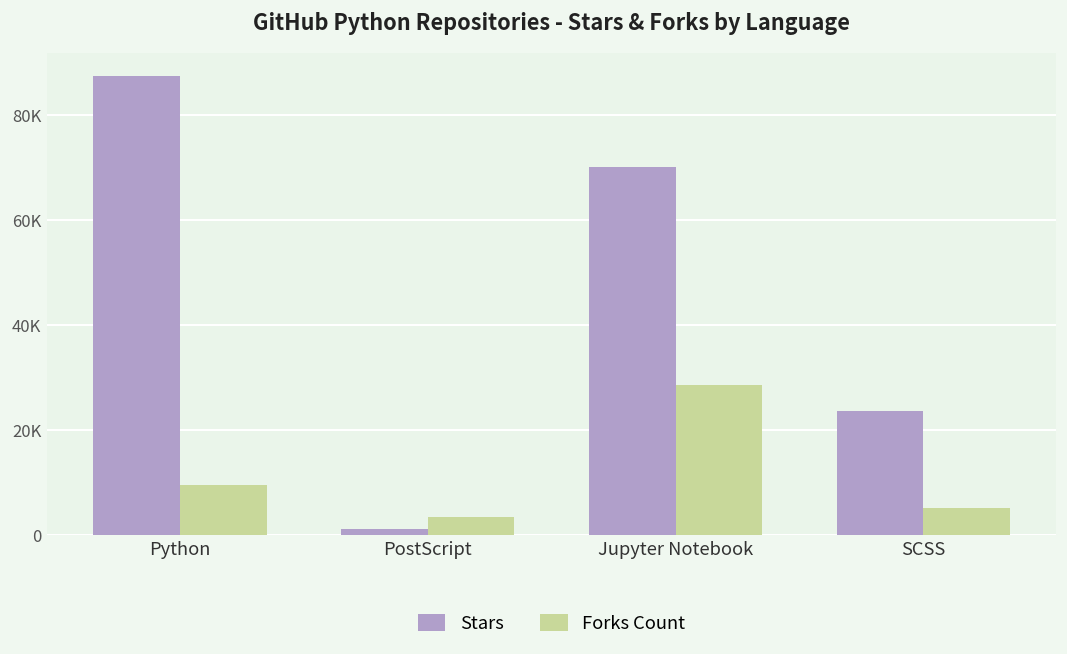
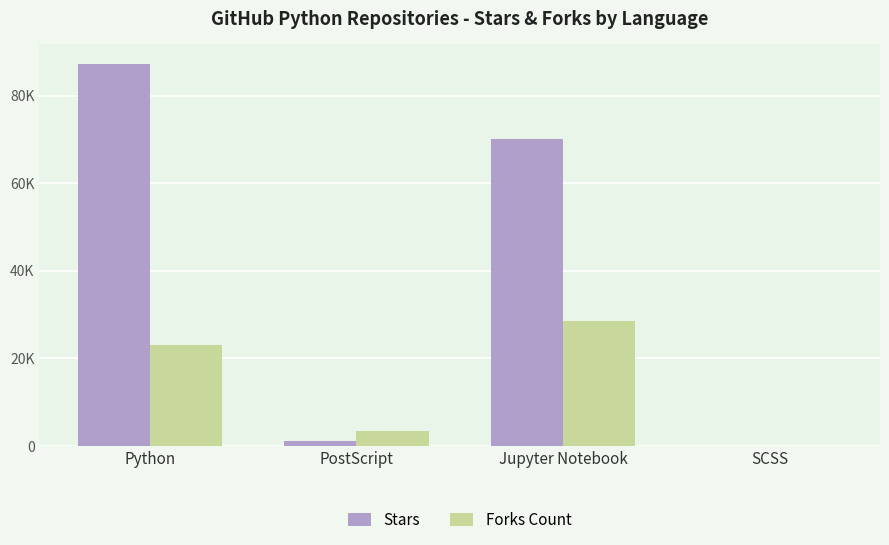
  {
    "Stars": {
      "Python": 87000,
      "PostScript": 1000,
      "Jupyter Notebook": 70000,
-     "SCSS": 24000
+     "SCSS": 0
    },
    "Forks Count": {
-     "Python": 9000,
+     "Python": 23000,
      "PostScript": 3000,
      "Jupyter Notebook": 29000,
-     "SCSS": 5000
+     "SCSS": 0
    }
  }
